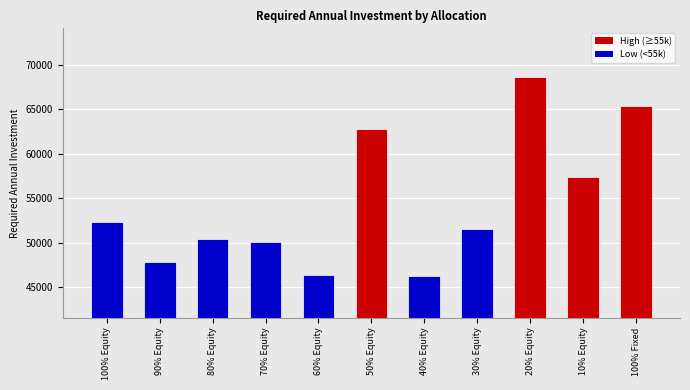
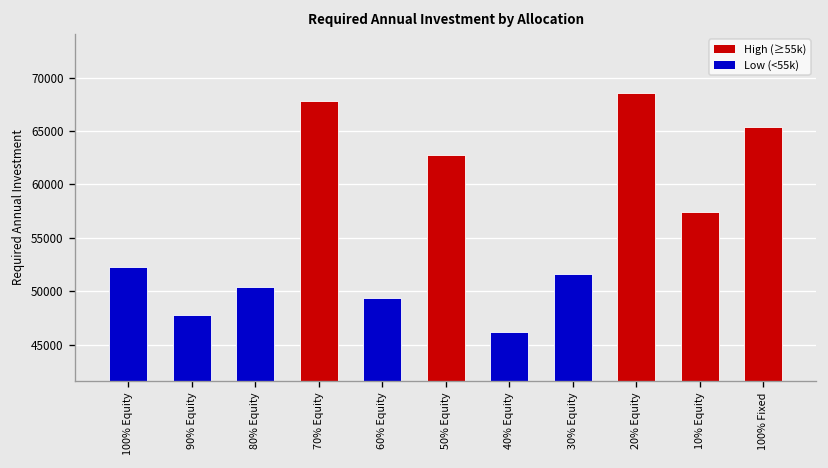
  {
    "100% Equity": 52000,
    "90% Equity": 48000,
    "80% Equity": 50000,
-   "70% Equity": 50000,
-   "60% Equity": 46000,
+   "70% Equity": 68000,
+   "60% Equity": 49000,
    "50% Equity": 63000,
    "40% Equity": 46000,
    "30% Equity": 52000,
    "20% Equity": 69000,
    "10% Equity": 57000,
    "100% Fixed": 65000
  }
